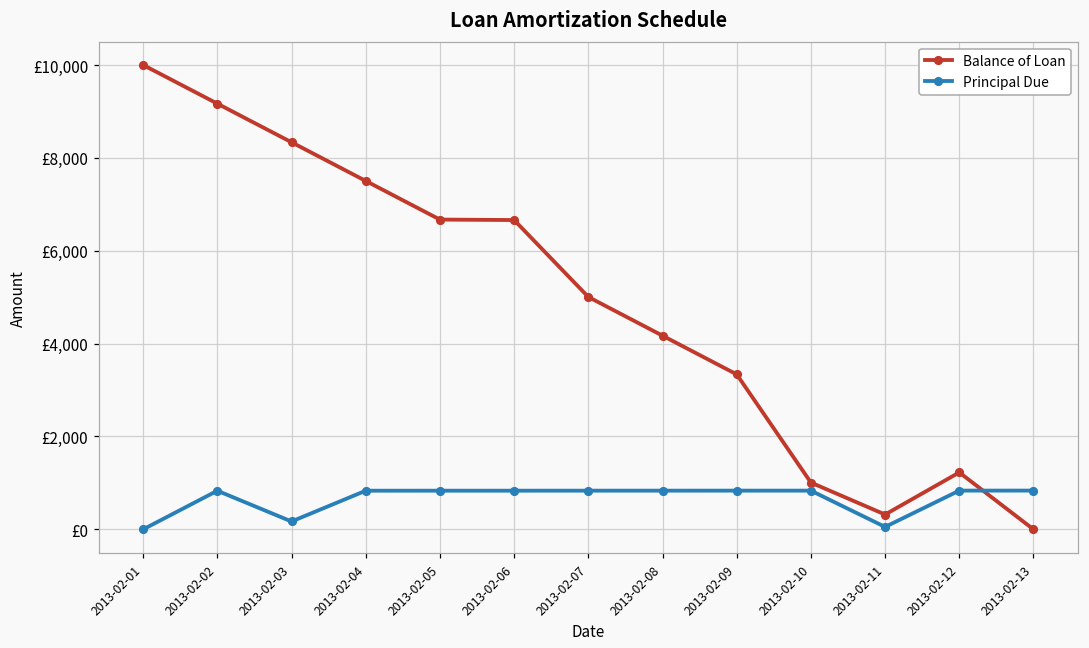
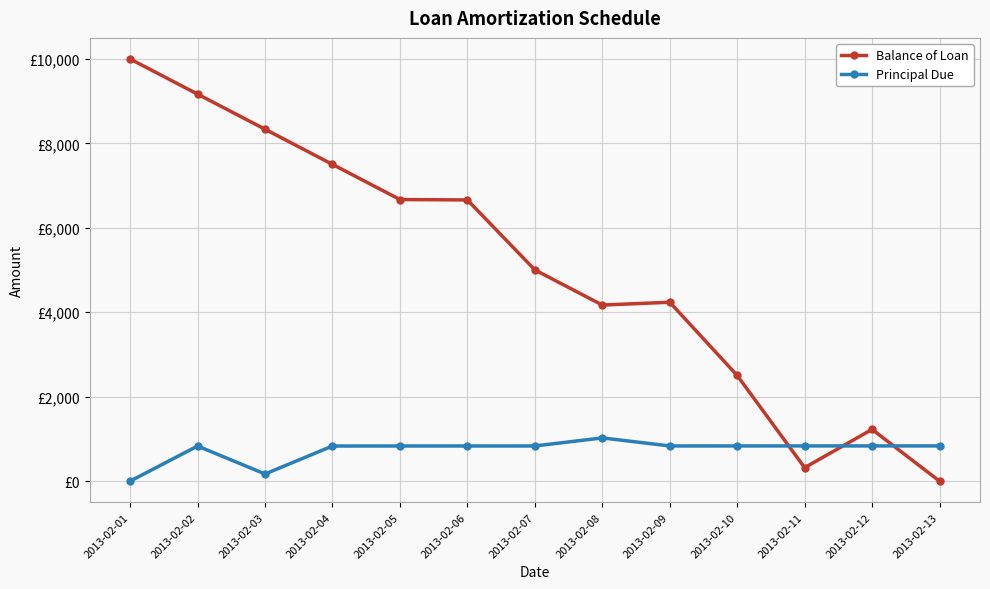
  {
    "Balance of Loan": {
      "2013-02-01": "£10,000",
      "2013-02-02": "£9,200",
      "2013-02-03": "£8,300",
      "2013-02-04": "£7,500",
      "2013-02-05": "£6,700",
      "2013-02-06": "£6,700",
      "2013-02-07": "£5,000",
      "2013-02-08": "£4,200",
-     "2013-02-09": "£3,300",
-     "2013-02-10": "£1,000",
+     "2013-02-09": "£4,200",
+     "2013-02-10": "£2,500",
      "2013-02-11": "£300",
      "2013-02-12": "£1,200",
      "2013-02-13": "£0"
    },
    "Principal Due": {
      "2013-02-01": "£0",
      "2013-02-02": "£800",
      "2013-02-03": "£200",
      "2013-02-04": "£800",
      "2013-02-05": "£800",
      "2013-02-06": "£800",
      "2013-02-07": "£800",
-     "2013-02-08": "£800",
+     "2013-02-08": "£1,000",
      "2013-02-09": "£800",
      "2013-02-10": "£800",
-     "2013-02-11": "£100",
+     "2013-02-11": "£800",
      "2013-02-12": "£800",
      "2013-02-13": "£800"
    }
  }
